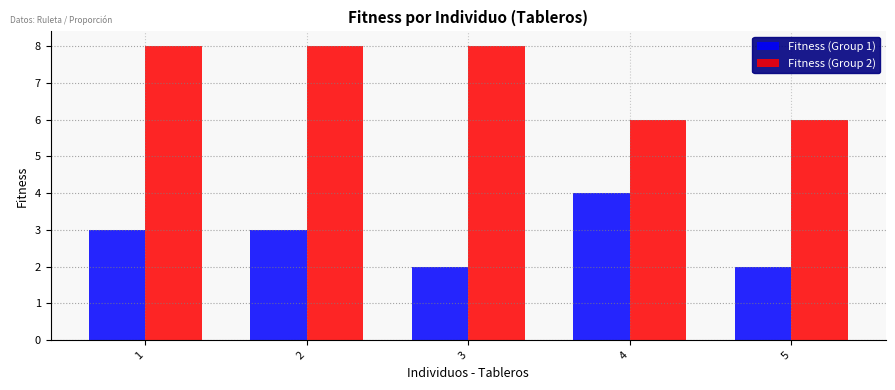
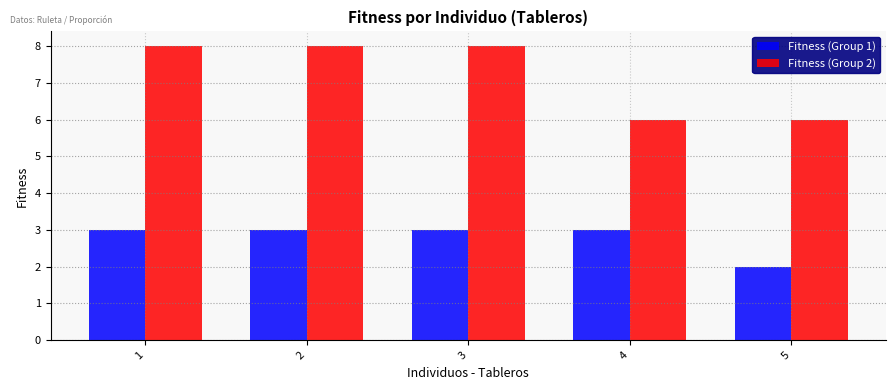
  {
    "Fitness (Group 1)": {
      "1": 3,
      "2": 3,
-     "3": 2,
-     "4": 4,
+     "3": 3,
+     "4": 3,
      "5": 2
    },
    "Fitness (Group 2)": {
      "1": 8,
      "2": 8,
      "3": 8,
      "4": 6,
      "5": 6
    }
  }
